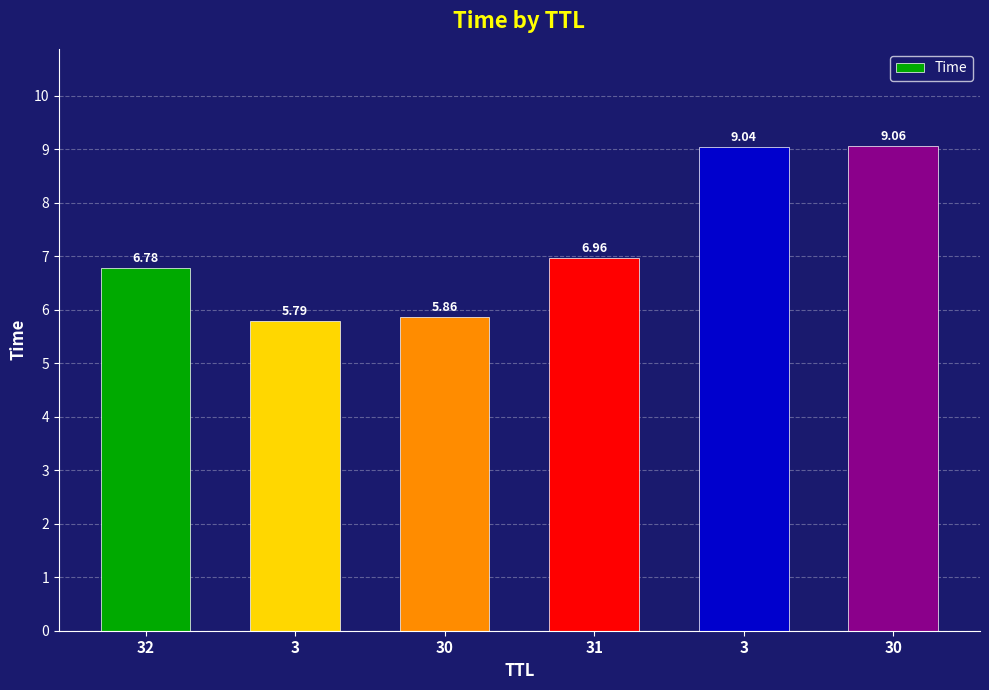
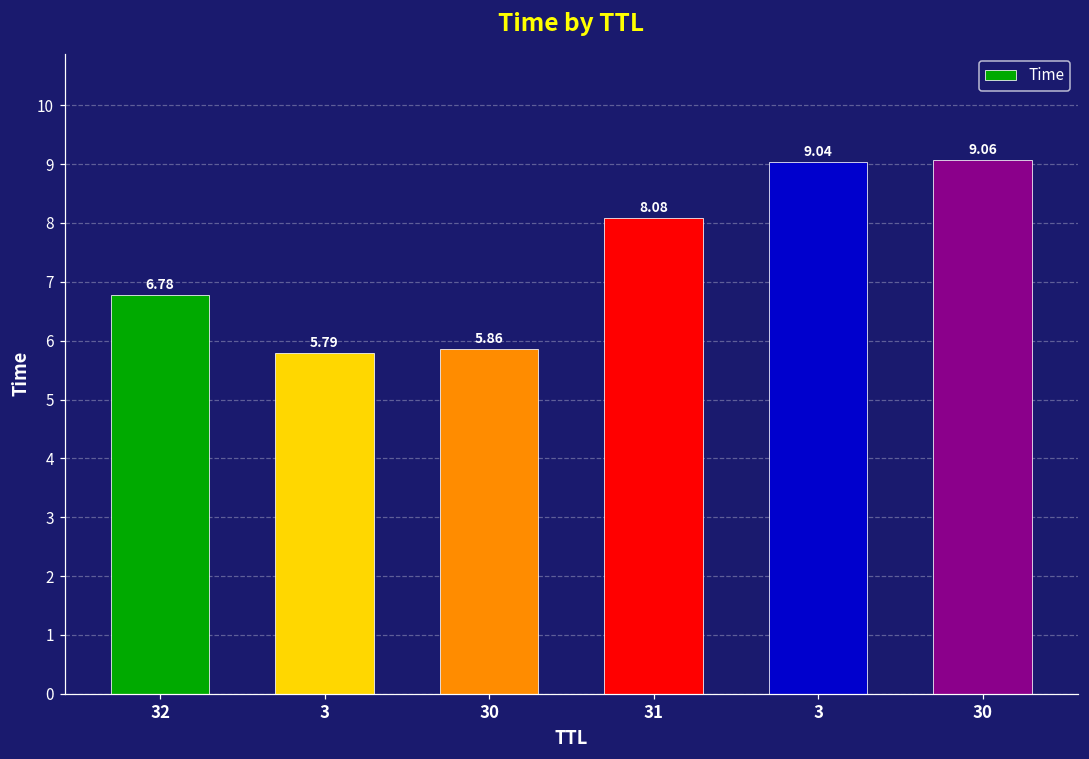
  {
    "32": 6.78,
-   "31": 6.96
+   "31": 8.08
  }
